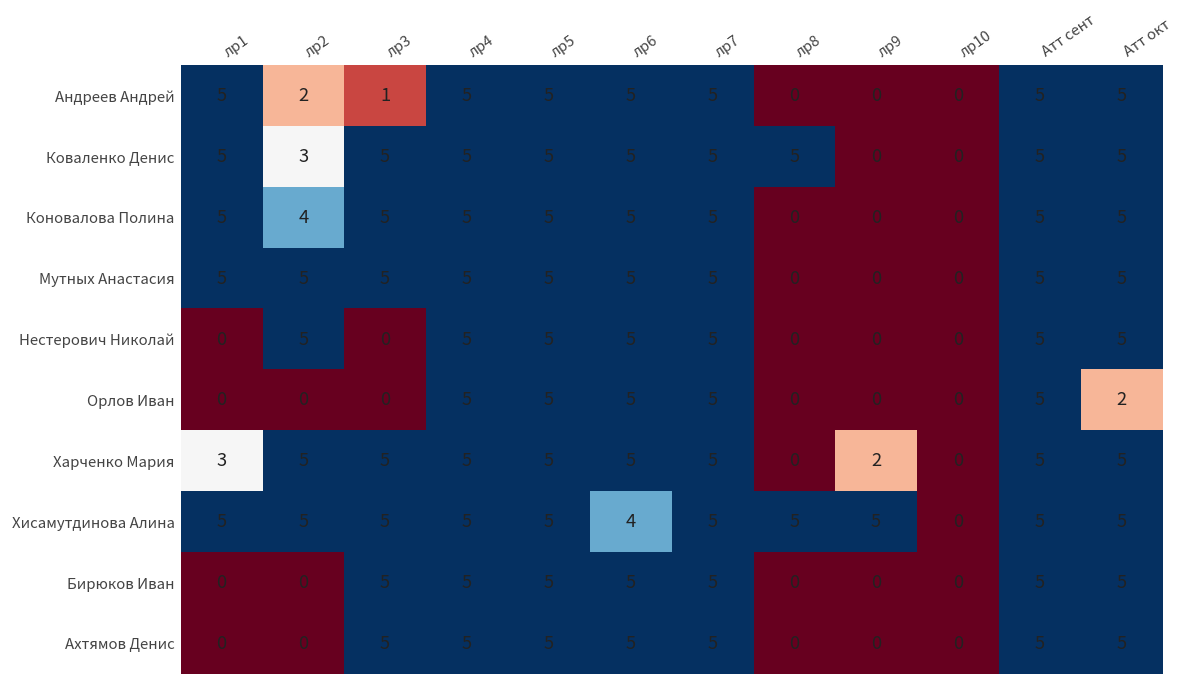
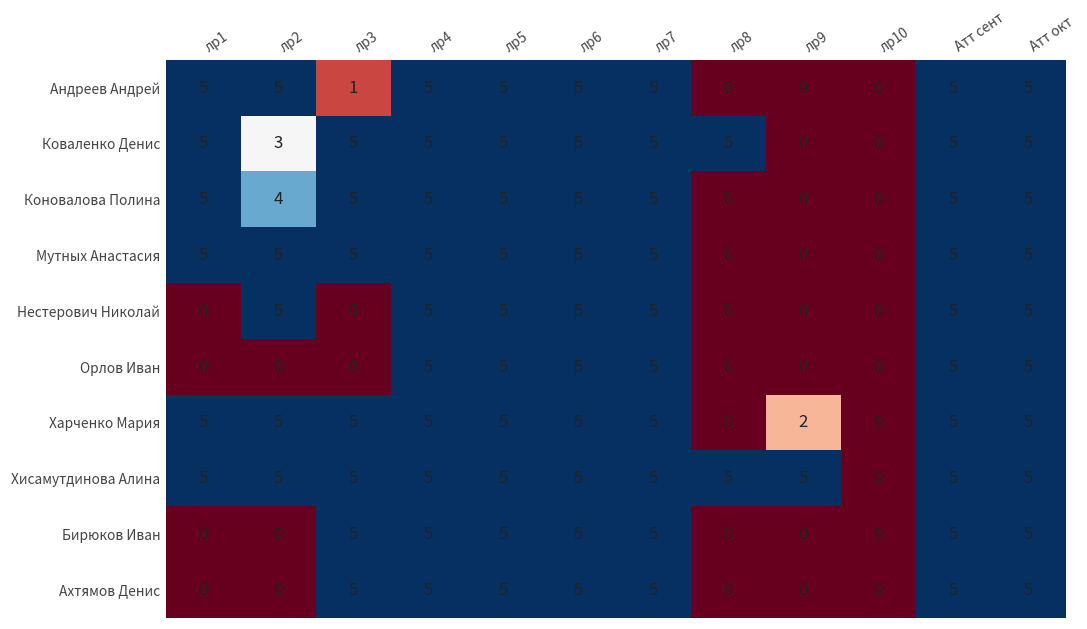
  {
    "Андреев Андрей": {
      "лр1": 5,
-     "лр2": 2,
+     "лр2": 5,
      "лр3": 1,
      "лр4": 5,
      "лр5": 5,
      "лр6": 5,
      "лр7": 5,
      "лр8": 0,
      "лр9": 0,
      "лр10": 0,
      "Атт сент": 5,
      "Атт окт": 5
    },
    "Коваленко Денис": {
      "лр1": 5,
      "лр2": 3,
      "лр3": 5,
      "лр4": 5,
      "лр5": 5,
      "лр6": 5,
      "лр7": 5,
      "лр8": 5,
      "лр9": 0,
      "лр10": 0,
      "Атт сент": 5,
      "Атт окт": 5
    },
    "Коновалова Полина": {
      "лр1": 5,
      "лр2": 4,
      "лр3": 5,
      "лр4": 5,
      "лр5": 5,
      "лр6": 5,
      "лр7": 5,
      "лр8": 0,
      "лр9": 0,
      "лр10": 0,
      "Атт сент": 5,
      "Атт окт": 5
    },
    "Мутных Анастасия": {
      "лр1": 5,
      "лр2": 5,
      "лр3": 5,
      "лр4": 5,
      "лр5": 5,
      "лр6": 5,
      "лр7": 5,
      "лр8": 0,
      "лр9": 0,
      "лр10": 0,
      "Атт сент": 5,
      "Атт окт": 5
    },
    "Нестерович Николай": {
      "лр1": 0,
      "лр2": 5,
      "лр3": 0,
      "лр4": 5,
      "лр5": 5,
      "лр6": 5,
      "лр7": 5,
      "лр8": 0,
      "лр9": 0,
      "лр10": 0,
      "Атт сент": 5,
      "Атт окт": 5
    },
    "Орлов Иван": {
      "лр1": 0,
      "лр2": 0,
      "лр3": 0,
      "лр4": 5,
      "лр5": 5,
      "лр6": 5,
      "лр7": 5,
      "лр8": 0,
      "лр9": 0,
      "лр10": 0,
      "Атт сент": 5,
-     "Атт окт": 2
+     "Атт окт": 5
    },
    "Харченко Мария": {
-     "лр1": 3,
+     "лр1": 5,
      "лр2": 5,
      "лр3": 5,
      "лр4": 5,
      "лр5": 5,
      "лр6": 5,
      "лр7": 5,
      "лр8": 0,
      "лр9": 2,
      "лр10": 0,
      "Атт сент": 5,
      "Атт окт": 5
    },
    "Хисамутдинова Алина": {
      "лр1": 5,
      "лр2": 5,
      "лр3": 5,
      "лр4": 5,
      "лр5": 5,
-     "лр6": 4,
+     "лр6": 5,
      "лр7": 5,
      "лр8": 5,
      "лр9": 5,
      "лр10": 0,
      "Атт сент": 5,
      "Атт окт": 5
    },
    "Бирюков Иван": {
      "лр1": 0,
      "лр2": 0,
      "лр3": 5,
      "лр4": 5,
      "лр5": 5,
      "лр6": 5,
      "лр7": 5,
      "лр8": 0,
      "лр9": 0,
      "лр10": 0,
      "Атт сент": 5,
      "Атт окт": 5
    },
    "Ахтямов Денис": {
      "лр1": 0,
      "лр2": 0,
      "лр3": 5,
      "лр4": 5,
      "лр5": 5,
      "лр6": 5,
      "лр7": 5,
      "лр8": 0,
      "лр9": 0,
      "лр10": 0,
      "Атт сент": 5,
      "Атт окт": 5
    }
  }
